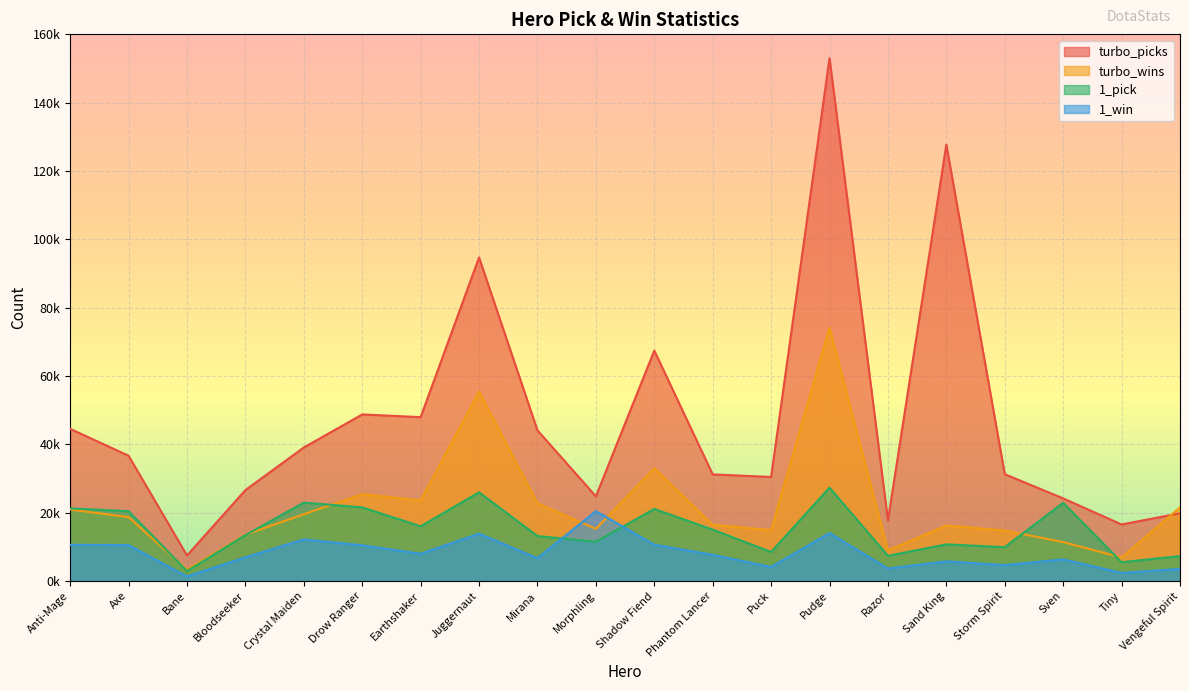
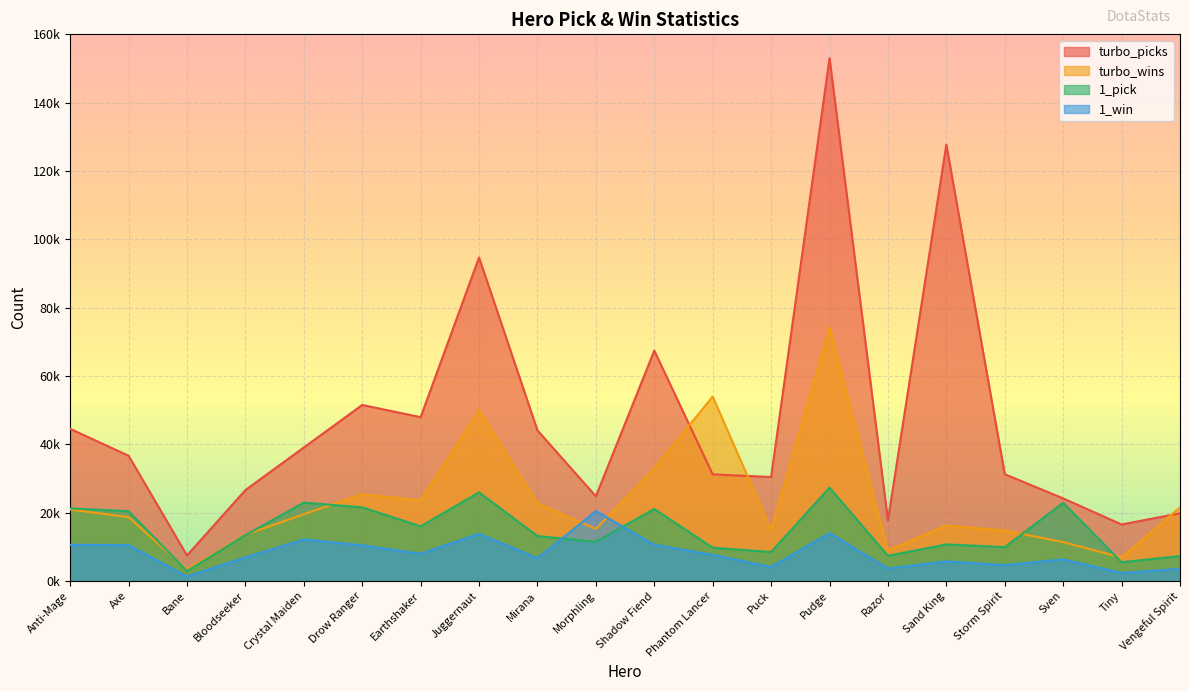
  {
    "turbo_picks": {
      "Anti-Mage": 45000,
      "Axe": 37000,
      "Bane": 7000,
      "Bloodseeker": 27000,
      "Crystal Maiden": 39000,
-     "Drow Ranger": 49000,
+     "Drow Ranger": 52000,
      "Earthshaker": 48000,
      "Juggernaut": 95000,
      "Mirana": 44000,
      "Morphling": 25000,
      "Shadow Fiend": 67000,
      "Phantom Lancer": 31000,
      "Puck": 30000,
      "Pudge": 153000,
      "Razor": 18000,
      "Sand King": 128000,
      "Storm Spirit": 31000,
      "Sven": 24000,
      "Tiny": 17000,
      "Vengeful Spirit": 20000
    },
    "turbo_wins": {
      "Axe": 19000,
      "Crystal Maiden": 20000,
      "Drow Ranger": 25000,
      "Earthshaker": 24000,
-     "Juggernaut": 55000,
+     "Juggernaut": 50000,
      "Mirana": 23000,
      "Morphling": 15000,
      "Shadow Fiend": 33000,
-     "Phantom Lancer": 16000,
+     "Phantom Lancer": 54000,
      "Puck": 15000,
      "Pudge": 74000,
      "Razor": 9000,
      "Sand King": 16000,
      "Storm Spirit": 15000,
      "Sven": 11000,
      "Tiny": 7000,
      "Vengeful Spirit": 22000
    },
    "1_pick": {
      "Axe": 20000,
      "Crystal Maiden": 23000,
      "Drow Ranger": 22000,
      "Earthshaker": 16000,
      "Juggernaut": 26000,
      "Mirana": 13000,
      "Morphling": 11000,
      "Shadow Fiend": 21000,
-     "Phantom Lancer": 15000,
+     "Phantom Lancer": 10000,
      "Puck": 8000,
      "Pudge": 27000,
      "Razor": 7000,
      "Sand King": 11000,
      "Storm Spirit": 10000,
      "Sven": 23000,
      "Tiny": 5000,
      "Vengeful Spirit": 7000
    },
    "1_win": {
      "Anti-Mage": 11000,
      "Axe": 11000,
      "Bane": 1000,
      "Bloodseeker": 7000,
      "Crystal Maiden": 12000,
      "Drow Ranger": 10000,
      "Earthshaker": 8000,
      "Juggernaut": 14000,
      "Mirana": 7000,
      "Morphling": 20000,
      "Shadow Fiend": 11000,
      "Phantom Lancer": 8000,
      "Puck": 4000,
      "Pudge": 14000,
      "Razor": 4000,
      "Sand King": 6000,
      "Storm Spirit": 5000,
      "Sven": 6000,
      "Tiny": 2000,
      "Vengeful Spirit": 4000
    }
  }
